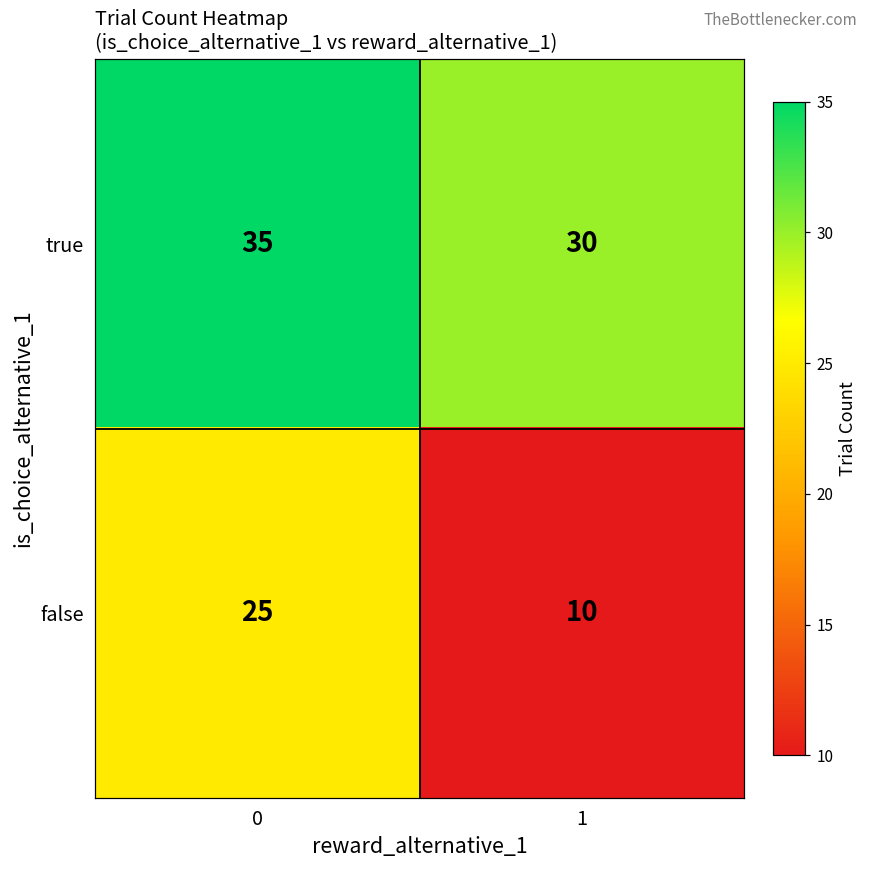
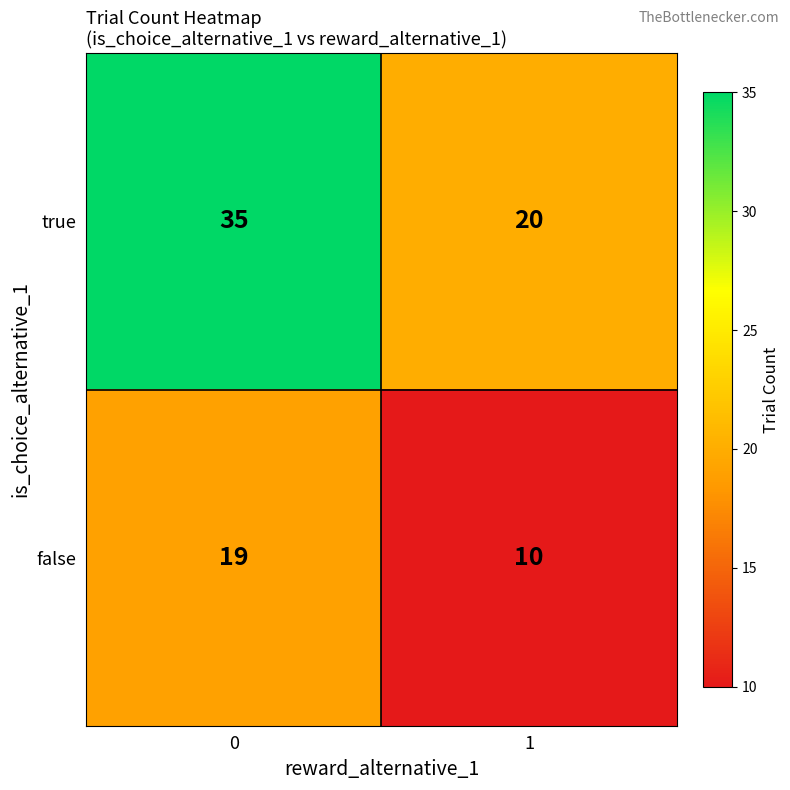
  {
    "true": {
      "0": 35,
-     "1": 30
+     "1": 20
    },
    "false": {
-     "0": 25,
+     "0": 19,
      "1": 10
    }
  }
